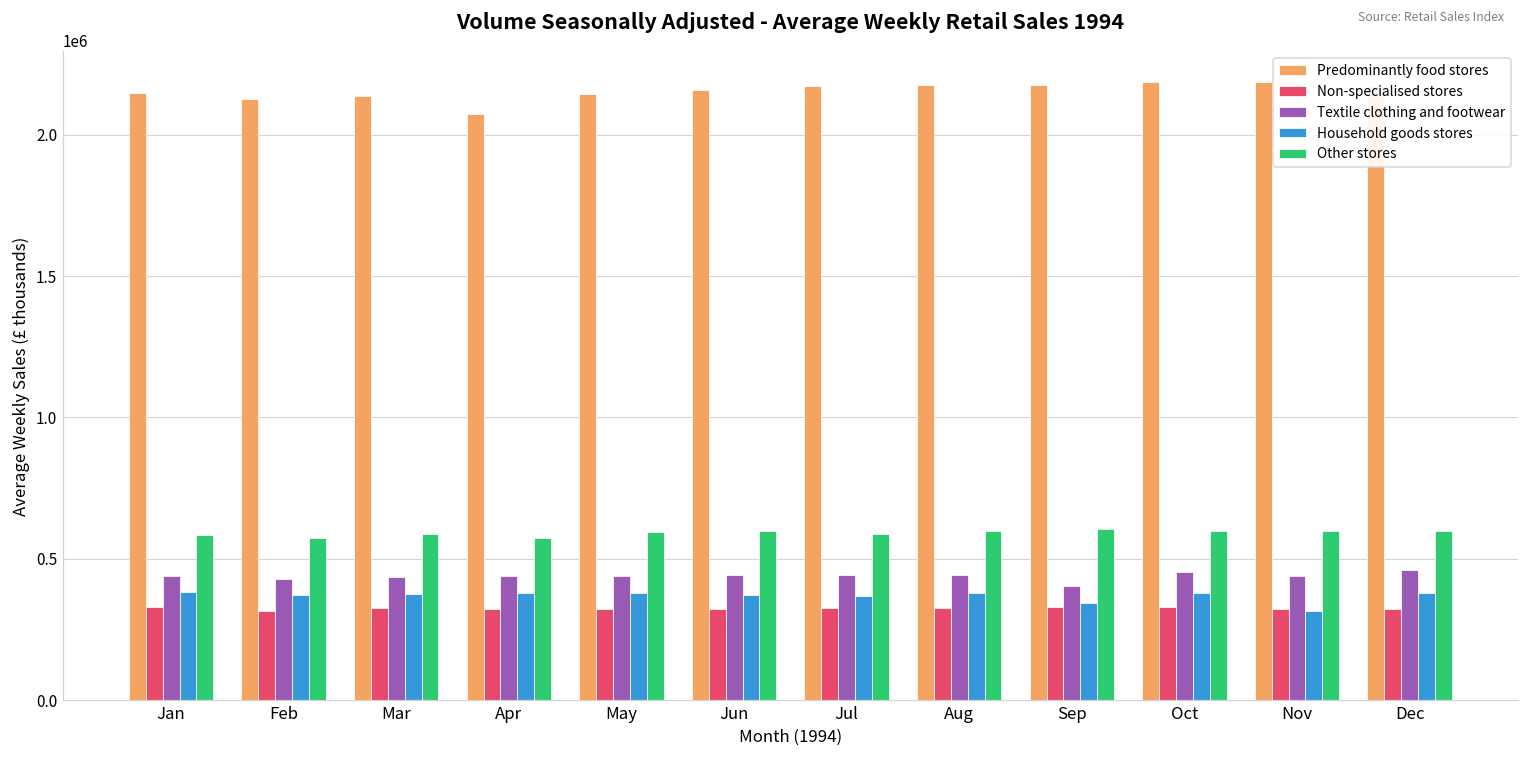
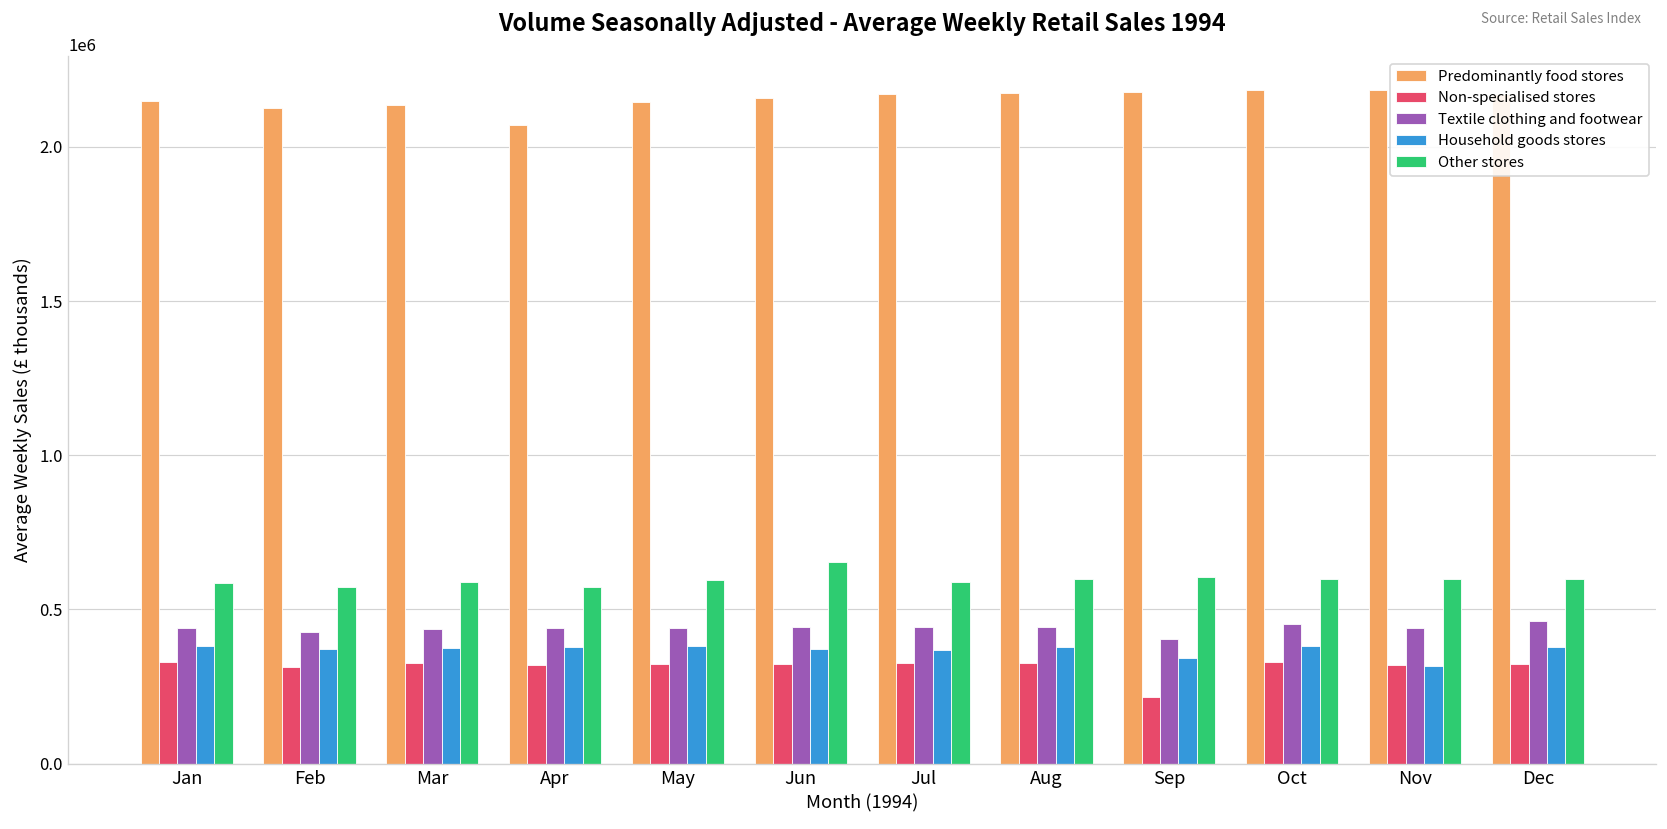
  {
    "Predominantly food stores": {
      "Jan": 2150000,
      "Feb": 2120000,
      "Mar": 2140000,
      "Apr": 2070000,
      "May": 2140000,
      "Jun": 2160000,
      "Jul": 2170000,
      "Aug": 2170000,
      "Sep": 2180000,
      "Oct": 2180000,
      "Nov": 2180000
    },
    "Non-specialised stores": {
      "Jan": 330000,
      "Feb": 310000,
      "Mar": 330000,
      "Apr": 320000,
      "May": 320000,
      "Jun": 320000,
      "Jul": 330000,
      "Aug": 330000,
-     "Sep": 330000,
+     "Sep": 220000,
      "Oct": 330000,
      "Nov": 320000,
      "Dec": 320000
    },
    "Textile clothing and footwear": {
      "Jan": 440000,
      "Feb": 430000,
      "Mar": 440000,
      "Apr": 440000,
      "May": 440000,
      "Jun": 440000,
      "Jul": 440000,
      "Aug": 440000,
      "Sep": 410000,
      "Oct": 450000,
      "Nov": 440000,
      "Dec": 460000
    },
    "Household goods stores": {
      "Jan": 380000,
      "Feb": 370000,
      "Mar": 380000,
      "Apr": 380000,
      "May": 380000,
      "Jun": 370000,
      "Jul": 370000,
      "Aug": 380000,
      "Sep": 340000,
      "Oct": 380000,
      "Nov": 320000,
      "Dec": 380000
    },
    "Other stores": {
      "Jan": 580000,
      "Feb": 570000,
      "Mar": 590000,
      "Apr": 570000,
      "May": 590000,
-     "Jun": 600000,
+     "Jun": 650000,
      "Jul": 590000,
      "Aug": 600000,
      "Sep": 600000,
      "Oct": 600000,
      "Nov": 600000,
      "Dec": 600000
    }
  }
